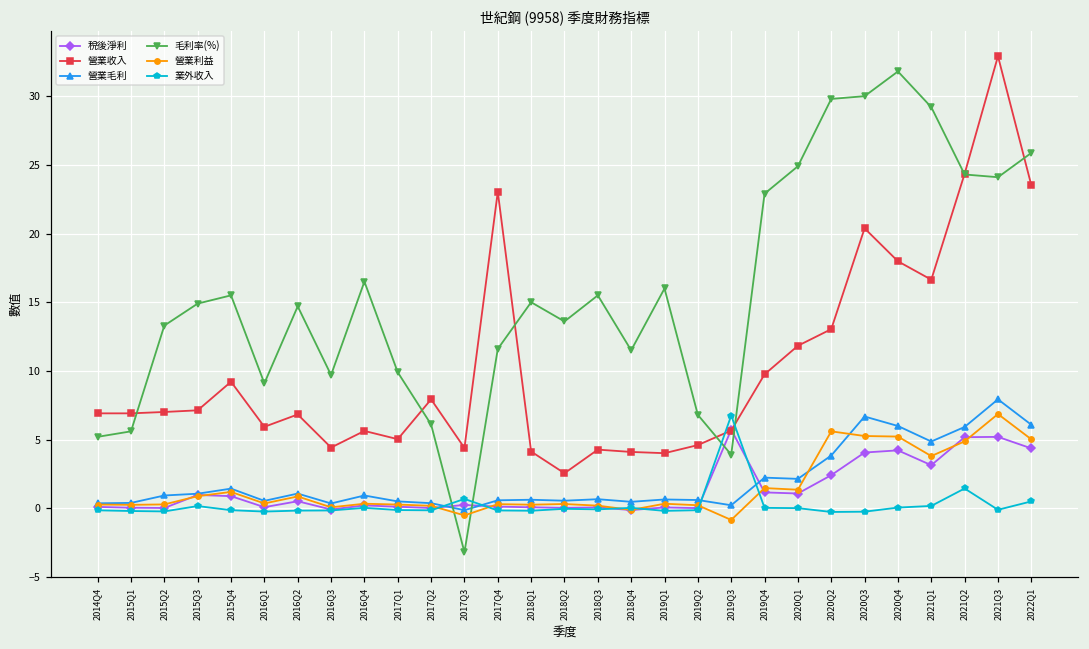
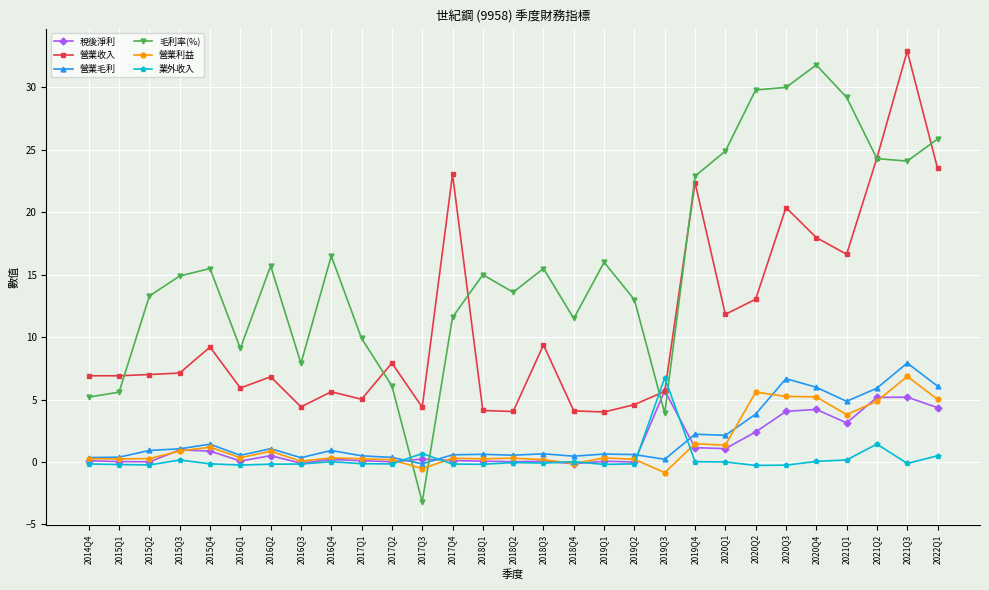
  {
    "稅後淨利": {
      "2015Q1": 0.0,
      "2015Q2": 0.0,
      "2015Q4": 0.9,
      "2016Q1": 0.1,
      "2016Q2": 0.5,
      "2017Q3": 0.2,
      "2019Q1": 0.1,
      "2019Q4": 1.2,
      "2020Q1": 1.1,
      "2020Q2": 2.4,
      "2020Q3": 4.1,
      "2020Q4": 4.2,
      "2021Q1": 3.1,
      "2021Q2": 5.2,
      "2021Q3": 5.2,
      "2022Q1": 4.4
    },
    "營業收入": {
      "2014Q4": 6.9,
      "2015Q1": 6.9,
      "2015Q2": 7.0,
      "2015Q3": 7.1,
      "2015Q4": 9.2,
      "2016Q1": 5.9,
      "2016Q2": 6.8,
      "2016Q3": 4.4,
      "2016Q4": 5.6,
      "2017Q1": 5.0,
      "2017Q2": 7.9,
      "2017Q3": 4.4,
      "2017Q4": 23.0,
      "2018Q1": 4.1,
-     "2018Q2": 2.6,
-     "2018Q3": 4.3,
+     "2018Q2": 4.1,
+     "2018Q3": 9.4,
      "2018Q4": 4.1,
      "2019Q1": 4.0,
      "2019Q2": 4.6,
-     "2019Q4": 9.8,
+     "2019Q4": 22.4,
      "2020Q1": 11.8,
      "2020Q2": 13.0,
      "2020Q3": 20.4,
      "2020Q4": 18.0,
      "2021Q1": 16.6,
      "2021Q3": 32.9,
      "2022Q1": 23.5
    },
    "毛利率(%)": {
      "2014Q4": 5.2,
      "2015Q1": 5.6,
      "2015Q2": 13.3,
      "2015Q3": 14.9,
      "2015Q4": 15.5,
      "2016Q1": 9.1,
-     "2016Q2": 14.7,
-     "2016Q3": 9.7,
+     "2016Q2": 15.7,
+     "2016Q3": 7.9,
      "2016Q4": 16.5,
      "2017Q1": 9.9,
      "2017Q2": 6.1,
      "2017Q3": -3.2,
      "2017Q4": 11.6,
      "2018Q1": 15.0,
      "2018Q2": 13.6,
      "2018Q3": 15.5,
      "2018Q4": 11.5,
      "2019Q1": 16.0,
-     "2019Q2": 6.8,
+     "2019Q2": 13.0,
      "2019Q3": 3.9,
      "2019Q4": 22.9,
      "2020Q1": 24.9,
      "2020Q2": 29.8,
      "2020Q3": 30.0,
      "2020Q4": 31.8,
      "2021Q1": 29.2,
      "2021Q3": 24.1,
      "2022Q1": 25.9
    },
    "營業利益": {
      "2015Q2": 0.3,
      "2015Q4": 1.2,
      "2016Q2": 0.9,
      "2017Q3": -0.5,
      "2018Q2": 0.3,
      "2019Q1": 0.3,
      "2019Q2": 0.2,
      "2019Q3": -0.9,
      "2019Q4": 1.5,
      "2020Q1": 1.4,
      "2020Q2": 5.6,
      "2020Q3": 5.3,
      "2020Q4": 5.2,
      "2021Q1": 3.8,
      "2021Q2": 4.9,
      "2021Q3": 6.9,
      "2022Q1": 5.0
    }
  }
